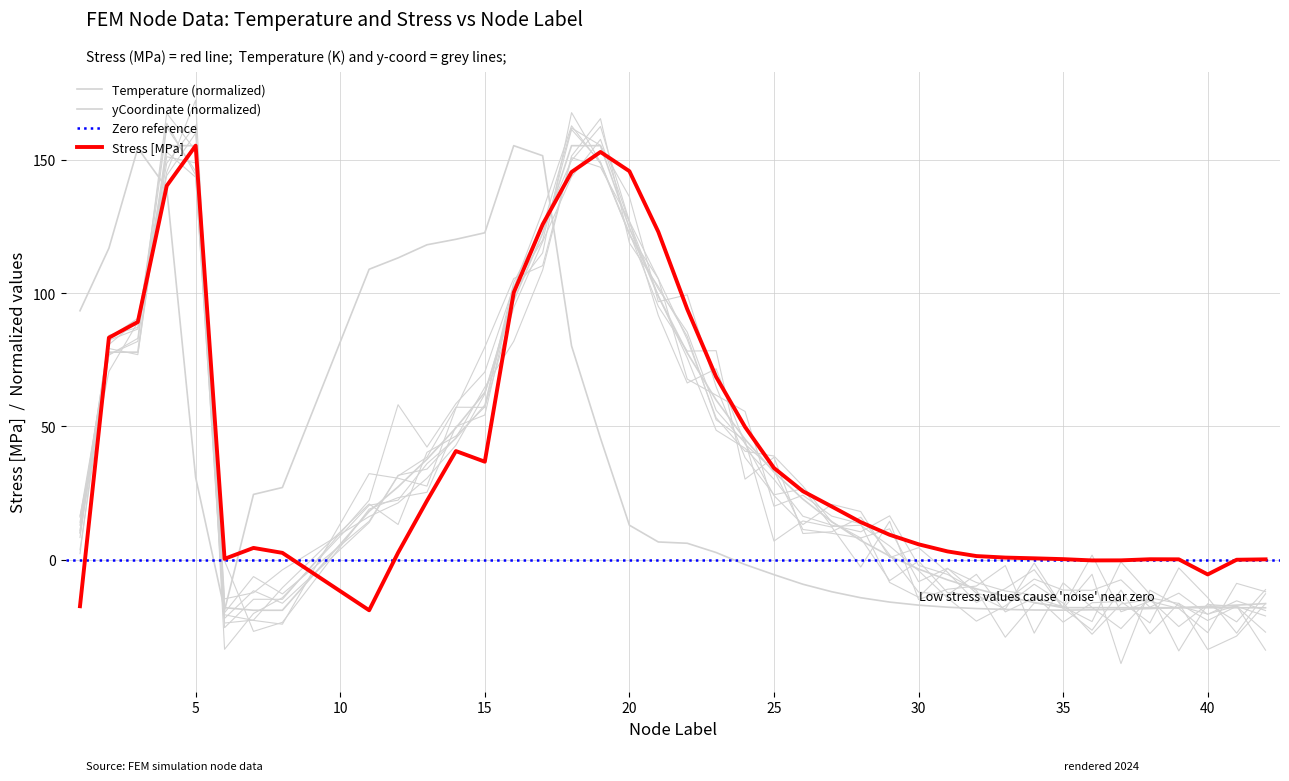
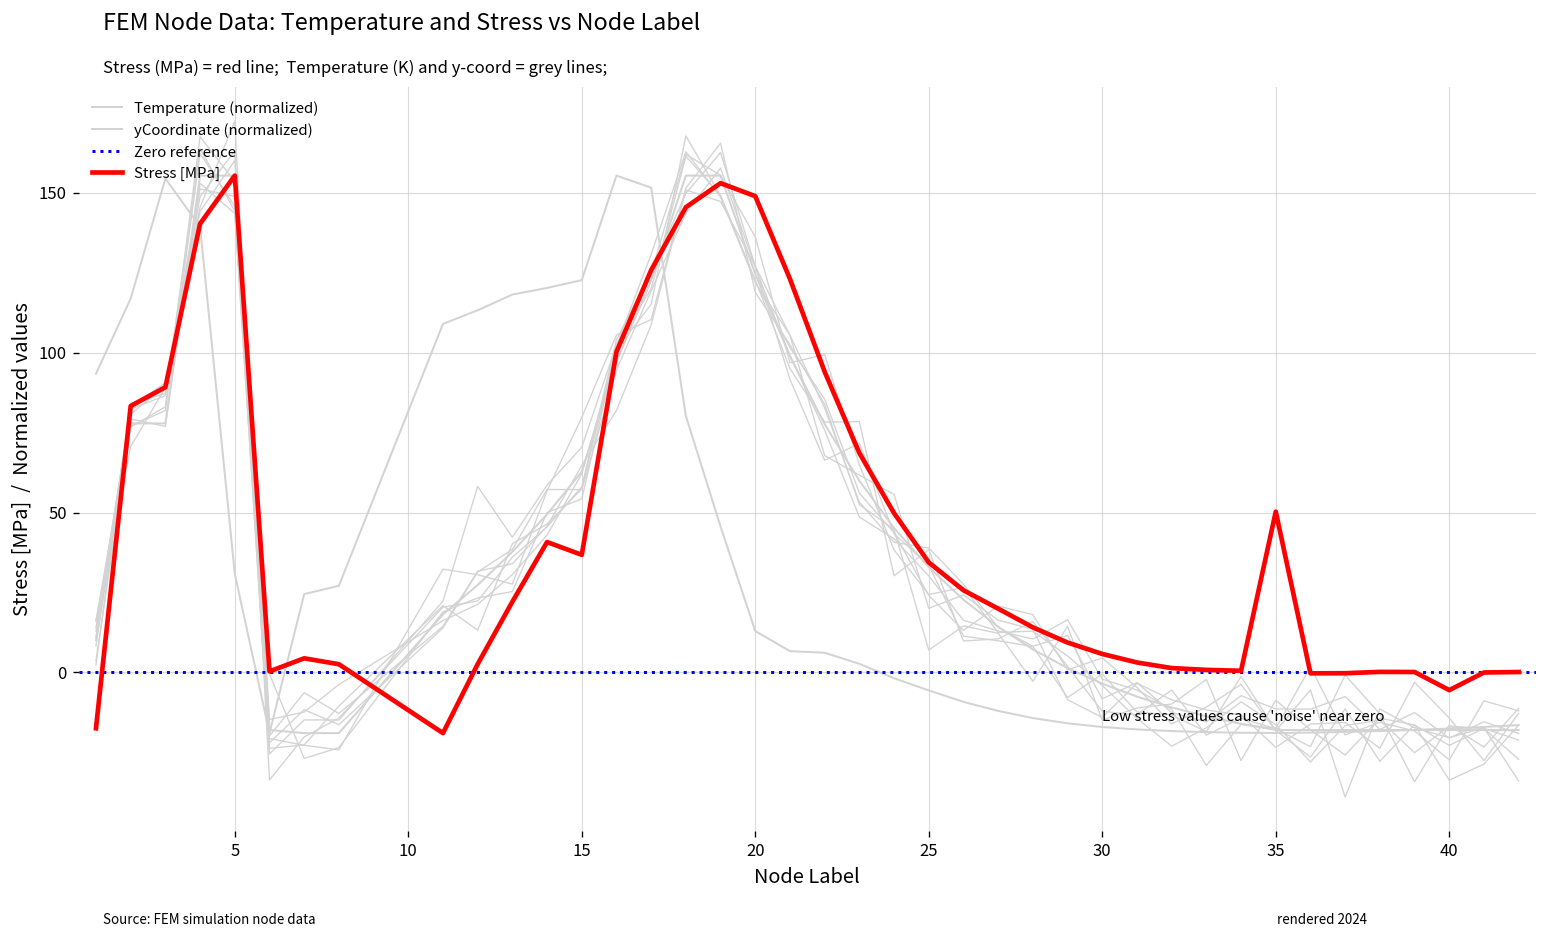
  {
    "Stress [MPa]": {
      "15": 37,
-     "20": 146,
+     "20": 149,
      "30": 6,
-     "35": 0,
+     "35": 50,
      "40": -6
    }
  }
